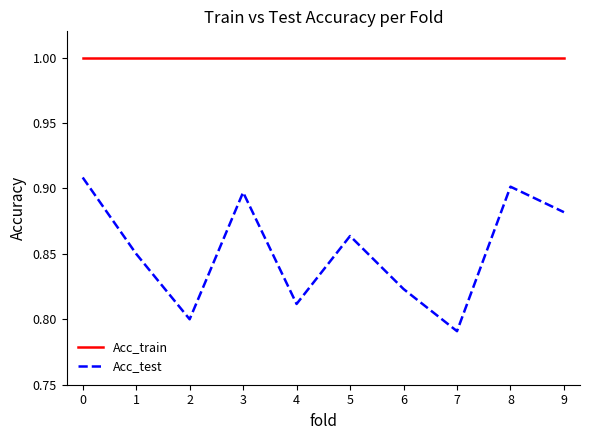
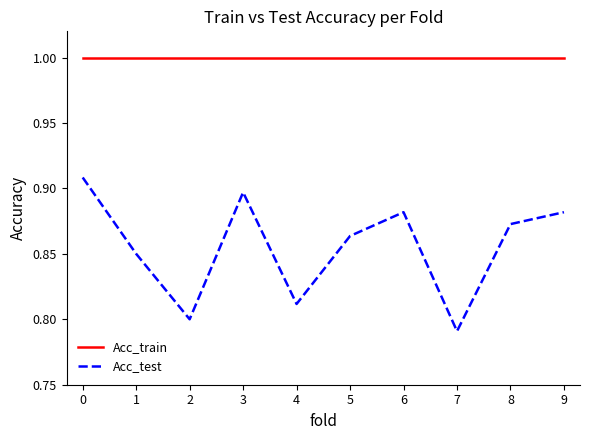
  {
    "Acc_train": {
      "0": 1.000,
      "1": 1.000,
      "2": 1.000,
      "3": 1.000,
      "4": 1.000,
      "5": 1.000,
      "6": 1.000,
      "7": 1.000,
      "8": 1.000,
      "9": 1.000
    },
    "Acc_test": {
      "0": 0.908,
      "1": 0.850,
      "2": 0.800,
      "3": 0.897,
      "4": 0.812,
      "5": 0.864,
-     "6": 0.823,
+     "6": 0.882,
      "7": 0.791,
-     "8": 0.901,
+     "8": 0.873,
      "9": 0.882
    }
  }
